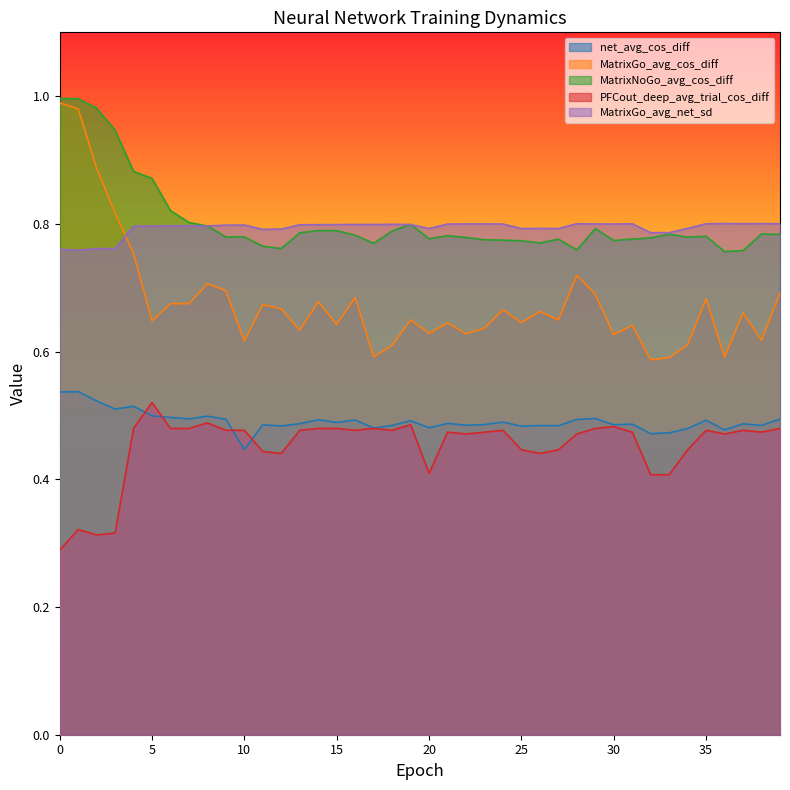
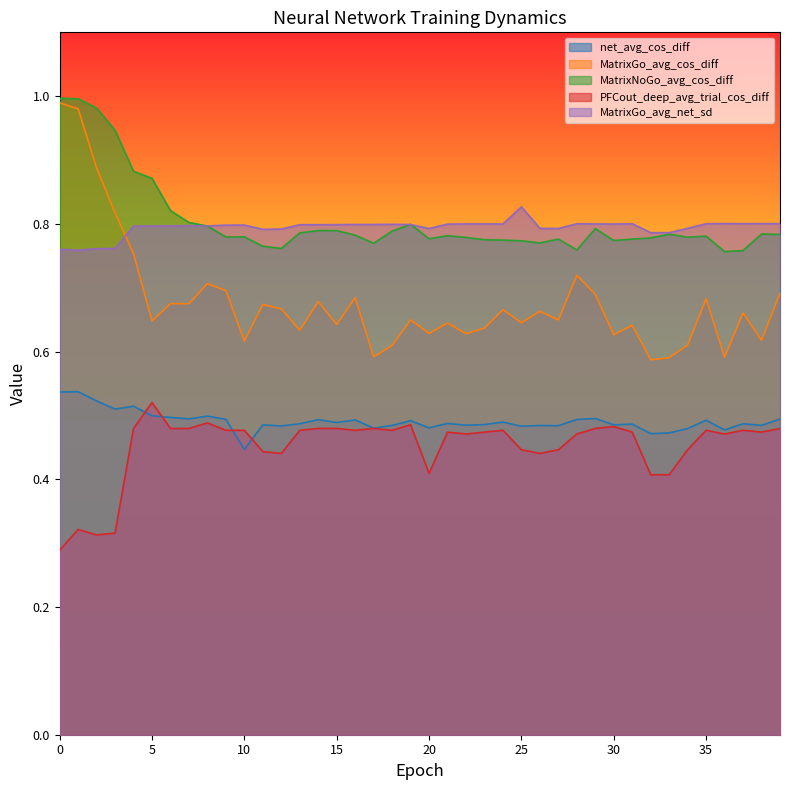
  {
    "net_avg_cos_diff": {
      "0": 0.54,
      "5": 0.50,
      "10": 0.45,
      "15": 0.49,
      "20": 0.48,
      "25": 0.48,
      "35": 0.49
    },
    "MatrixGo_avg_cos_diff": {
      "0": 0.99,
      "5": 0.65,
      "10": 0.62,
      "15": 0.64,
      "20": 0.63,
      "25": 0.65,
      "30": 0.63,
      "35": 0.68
    },
    "MatrixNoGo_avg_cos_diff": {
      "0": 1.00,
      "5": 0.87,
      "10": 0.78,
      "15": 0.79,
      "20": 0.78,
      "25": 0.77,
      "30": 0.77,
      "35": 0.78
    },
    "PFCout_deep_avg_trial_cos_diff": {
      "0": 0.29,
      "5": 0.52,
      "10": 0.48,
      "15": 0.48,
      "20": 0.41,
      "25": 0.45,
      "35": 0.48
    },
    "MatrixGo_avg_net_sd": {
      "0": 0.76,
      "5": 0.80,
      "10": 0.80,
      "15": 0.80,
      "20": 0.79,
-     "25": 0.79,
+     "25": 0.83,
      "30": 0.80,
      "35": 0.80
    }
  }
